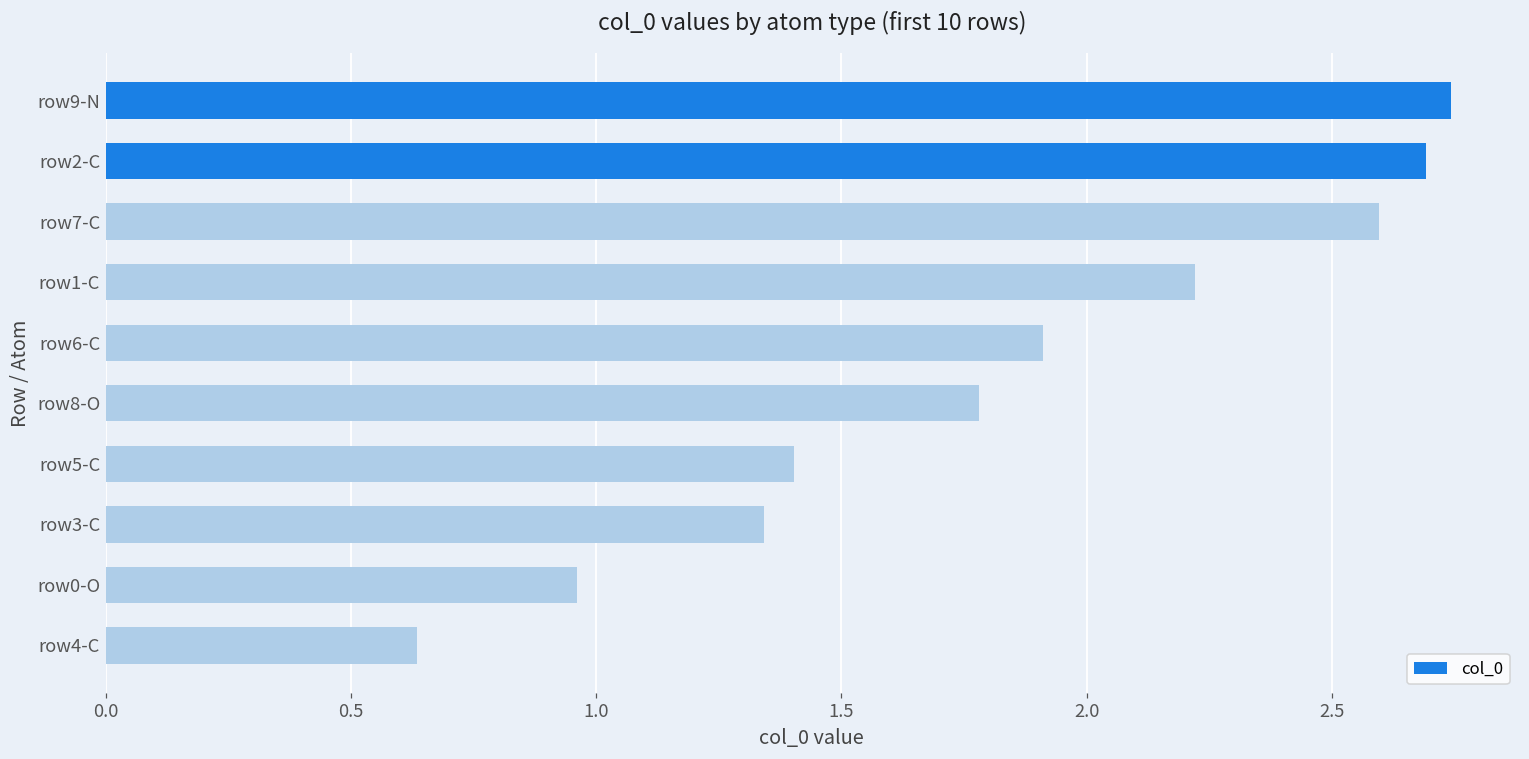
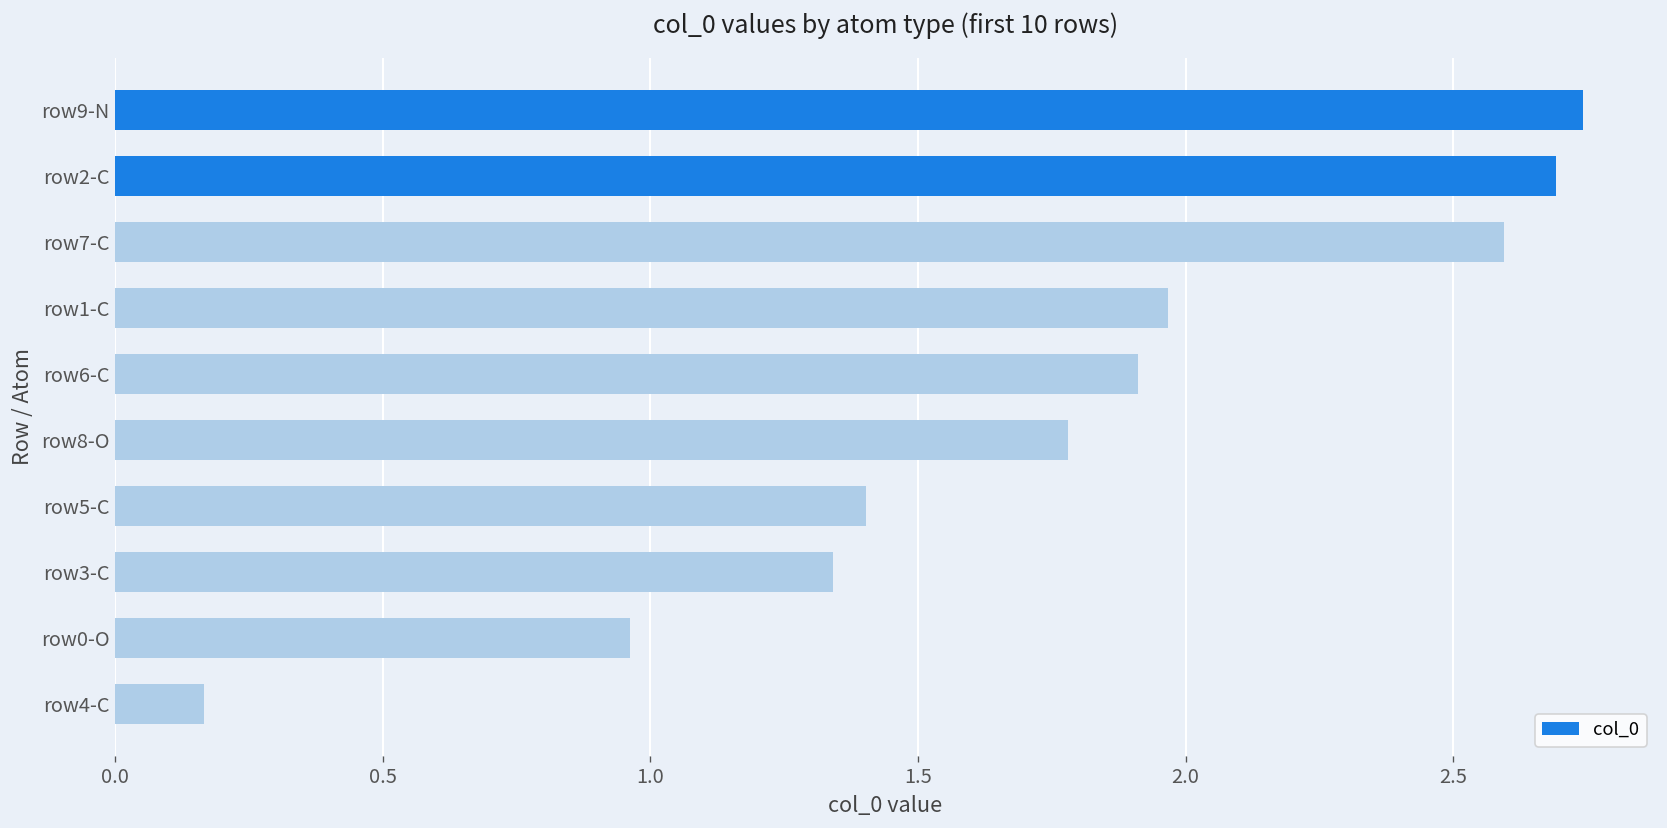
  {
    "row9-N": 2.74,
    "row2-C": 2.69,
    "row7-C": 2.60,
-   "row1-C": 2.22,
+   "row1-C": 1.97,
    "row6-C": 1.91,
    "row8-O": 1.78,
    "row5-C": 1.40,
    "row3-C": 1.34,
    "row0-O": 0.96,
-   "row4-C": 0.63
+   "row4-C": 0.17
  }
